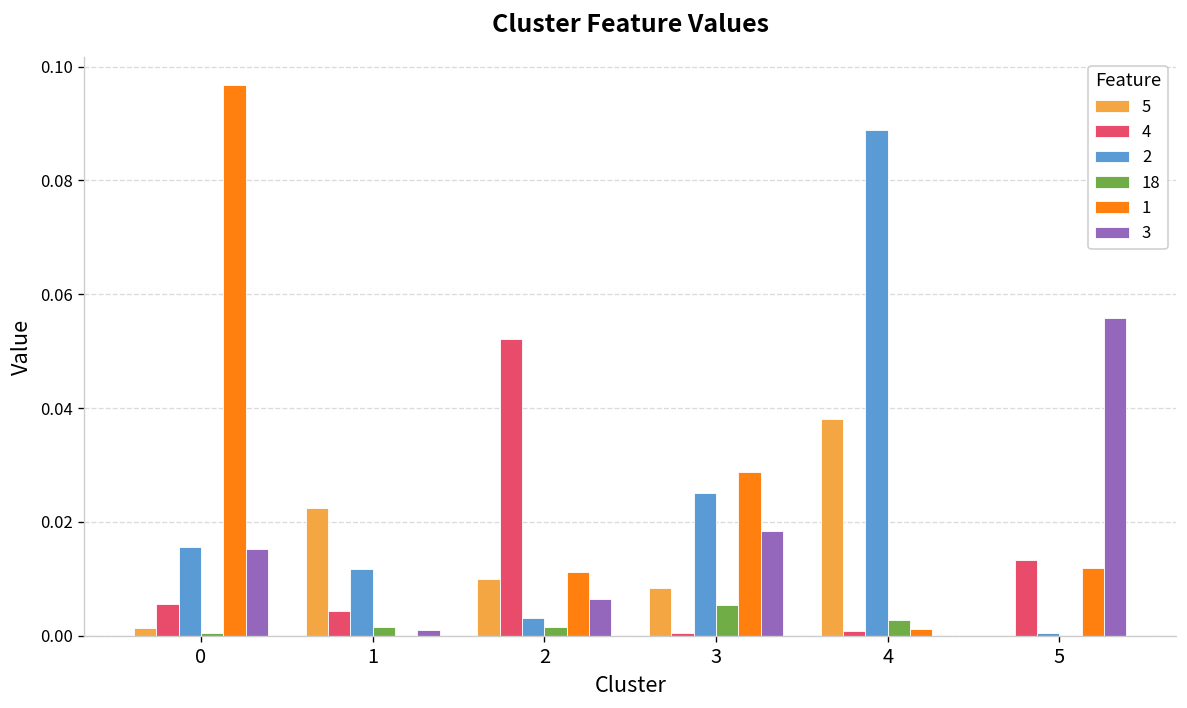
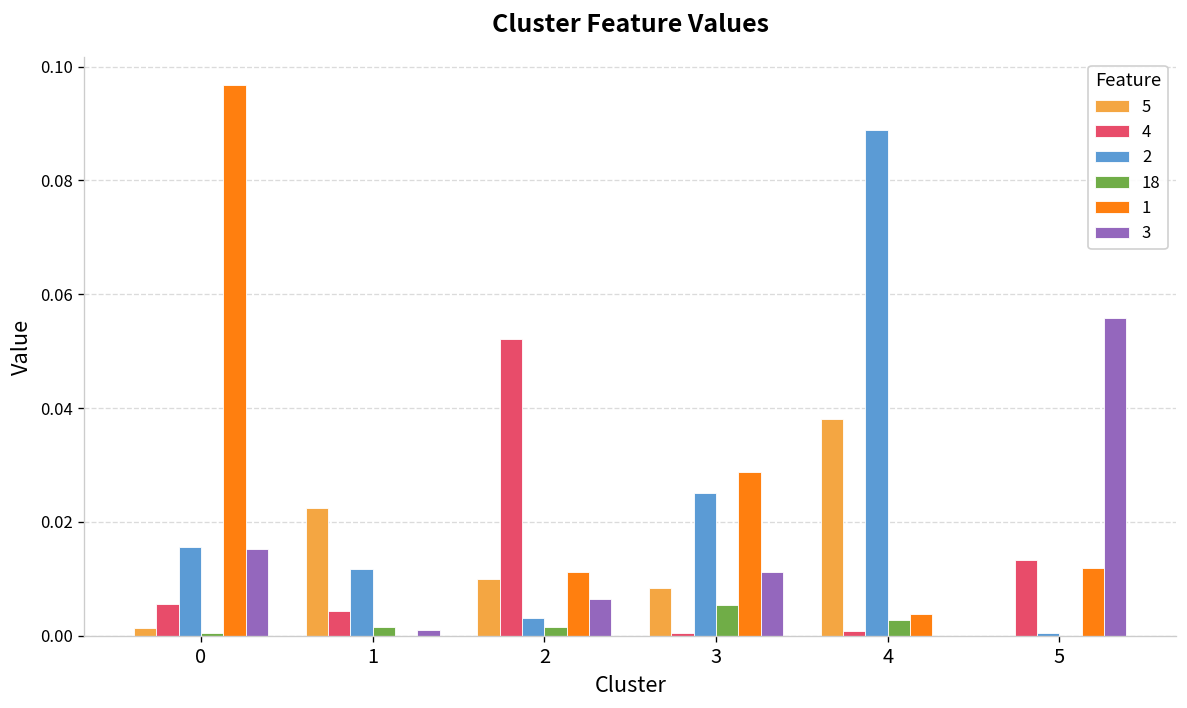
  {
    "5": {
      "0": 0.001,
      "1": 0.023,
      "2": 0.010,
      "3": 0.008,
      "4": 0.038,
      "5": 0.000
    },
    "4": {
      "0": 0.006,
      "1": 0.004,
      "2": 0.052,
      "4": 0.001,
      "5": 0.013
    },
    "2": {
      "0": 0.016,
      "1": 0.012,
      "2": 0.003,
      "3": 0.025,
      "4": 0.089
    },
    "18": {
      "1": 0.002,
      "2": 0.001,
      "3": 0.005,
      "4": 0.003,
      "5": 0.000
    },
    "1": {
      "0": 0.097,
      "1": 0.000,
      "2": 0.011,
      "3": 0.029,
-     "4": 0.001,
+     "4": 0.004,
      "5": 0.012
    },
    "3": {
      "0": 0.015,
      "1": 0.001,
      "2": 0.006,
-     "3": 0.018,
+     "3": 0.011,
      "4": 0.000,
      "5": 0.056
    }
  }
